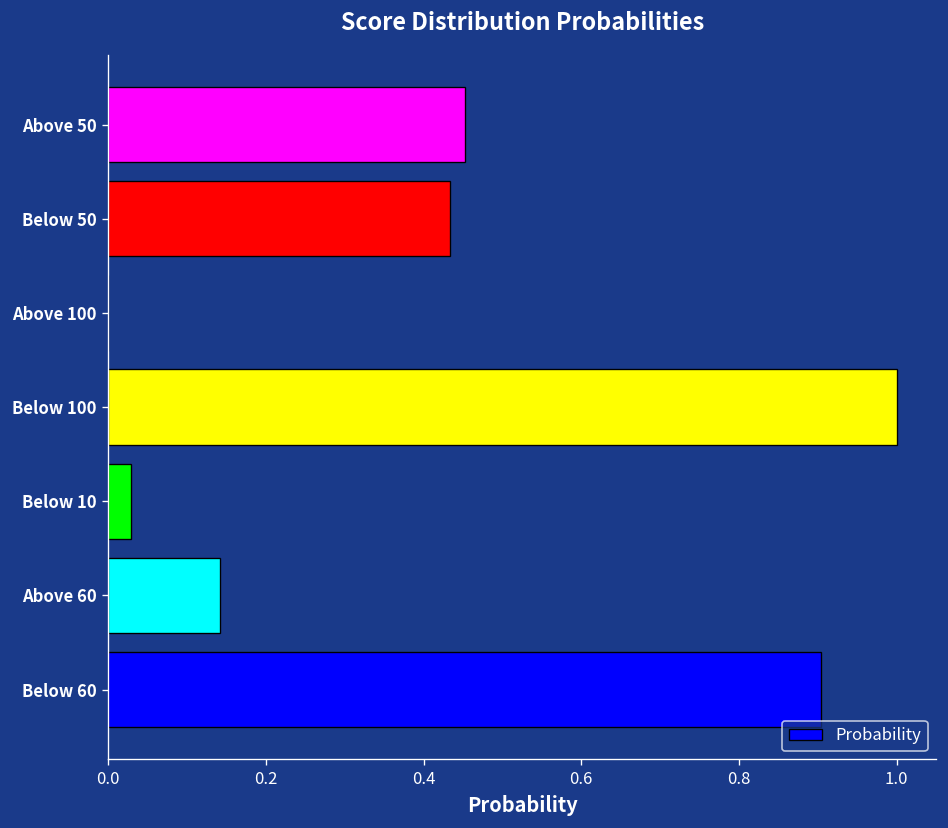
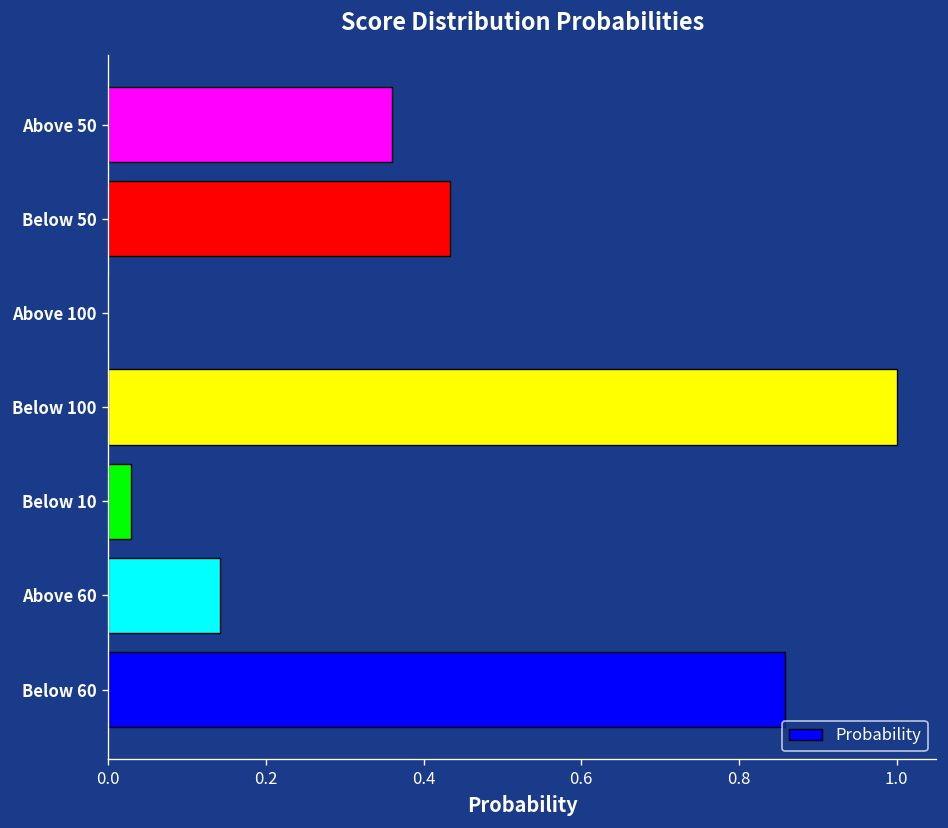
  {
-   "Above 50": 0.45,
+   "Above 50": 0.36,
    "Below 50": 0.43,
    "Below 100": 1.00,
    "Below 10": 0.03,
    "Above 60": 0.14,
-   "Below 60": 0.90
+   "Below 60": 0.86
  }
